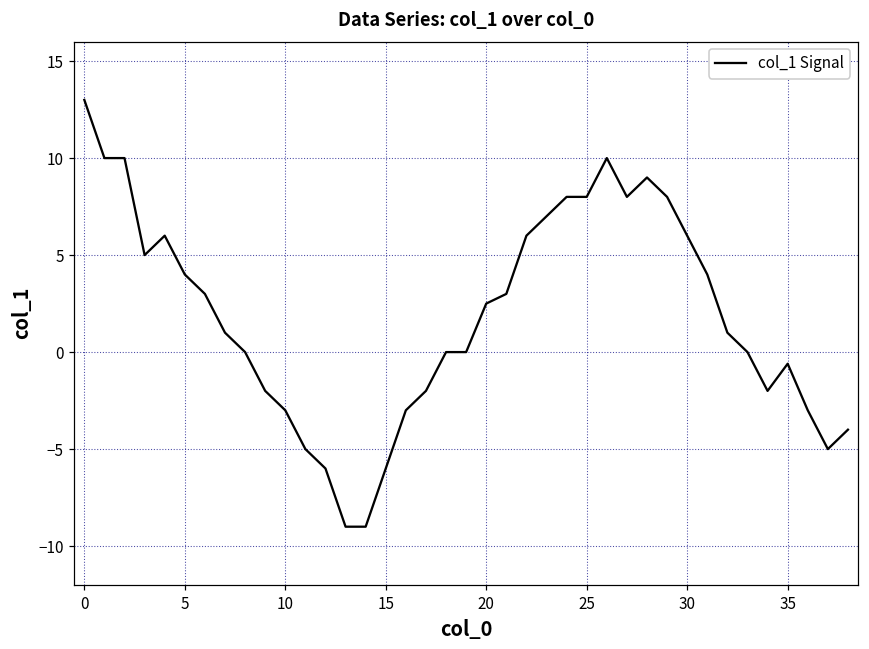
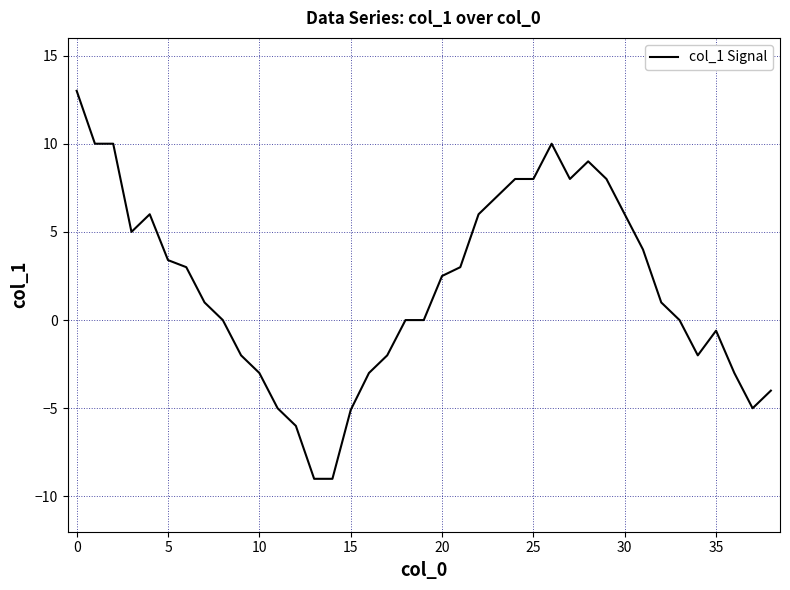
  {
    "0": 13.0,
-   "5": 4.0,
+   "5": 3.4,
    "10": -3.0,
-   "15": -6.0,
+   "15": -5.1,
    "20": 2.5,
    "25": 8.0,
    "30": 6.0,
    "35": -0.6
  }
